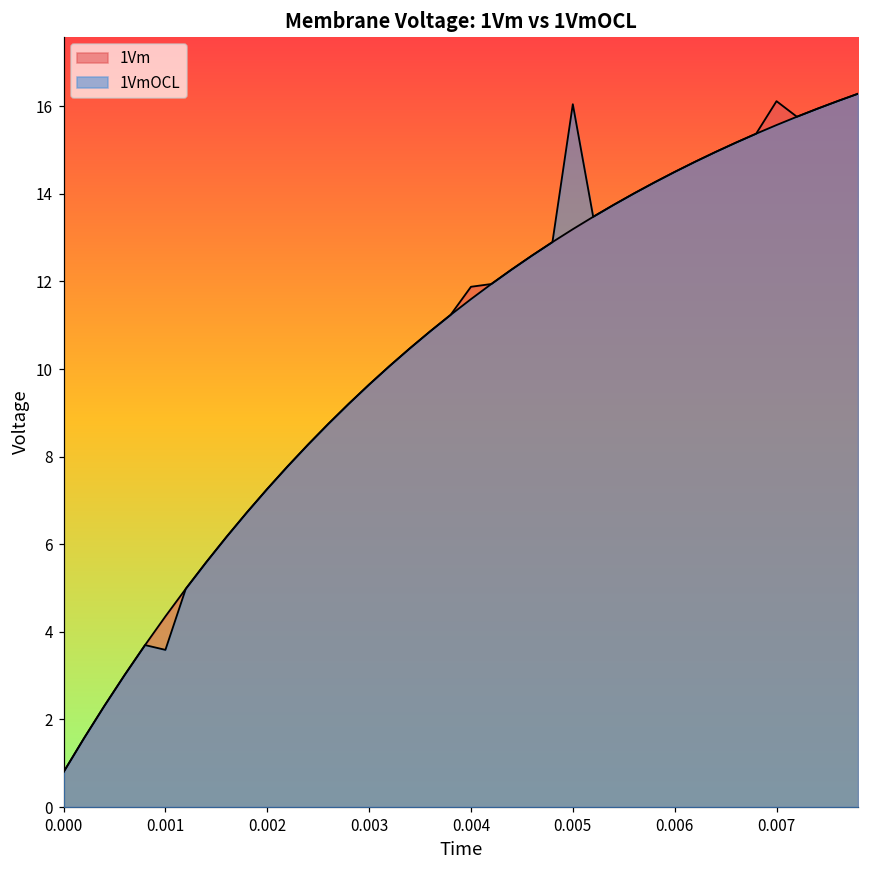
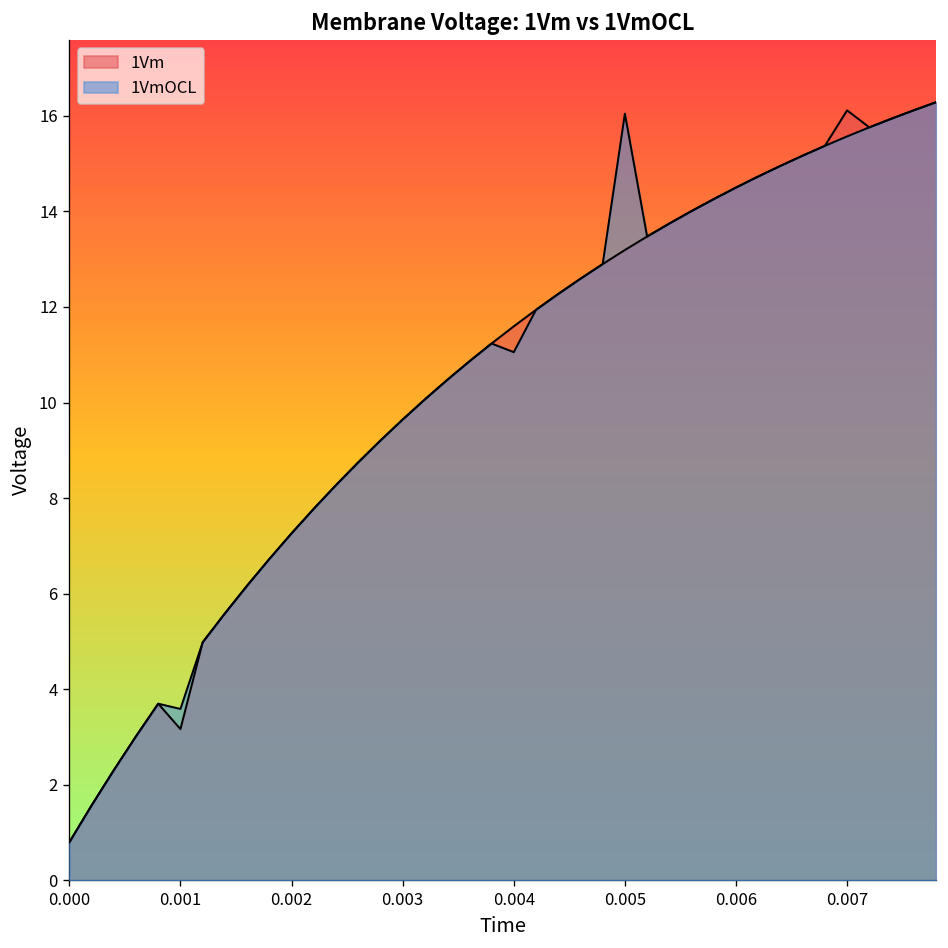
  {
    "1Vm": {
-     "0.001": 4.4,
-     "0.004": 11.9,
+     "0.001": 3.2,
+     "0.004": 11.6,
      "0.005": 13.2,
      "0.007": 16.1
    },
    "1VmOCL": {
      "0.001": 3.6,
-     "0.004": 11.6,
+     "0.004": 11.1,
      "0.005": 16.0,
      "0.007": 15.6
    }
  }
